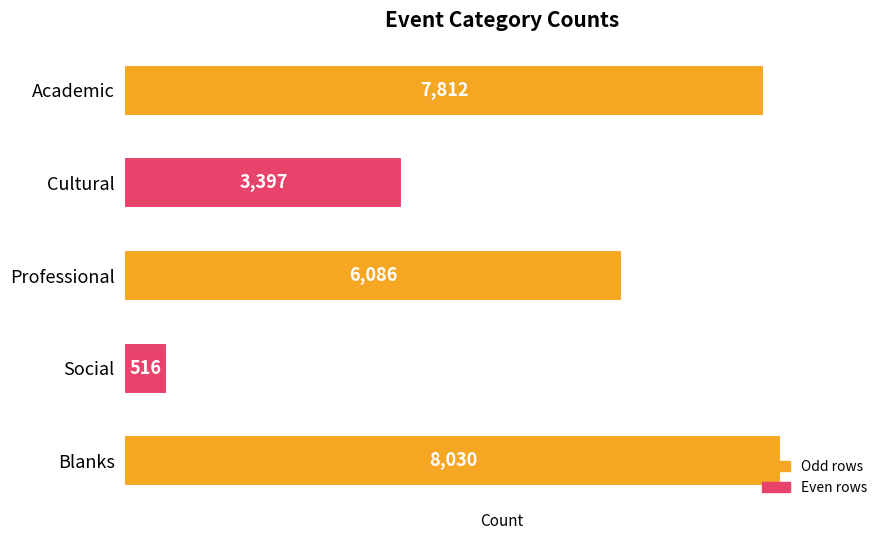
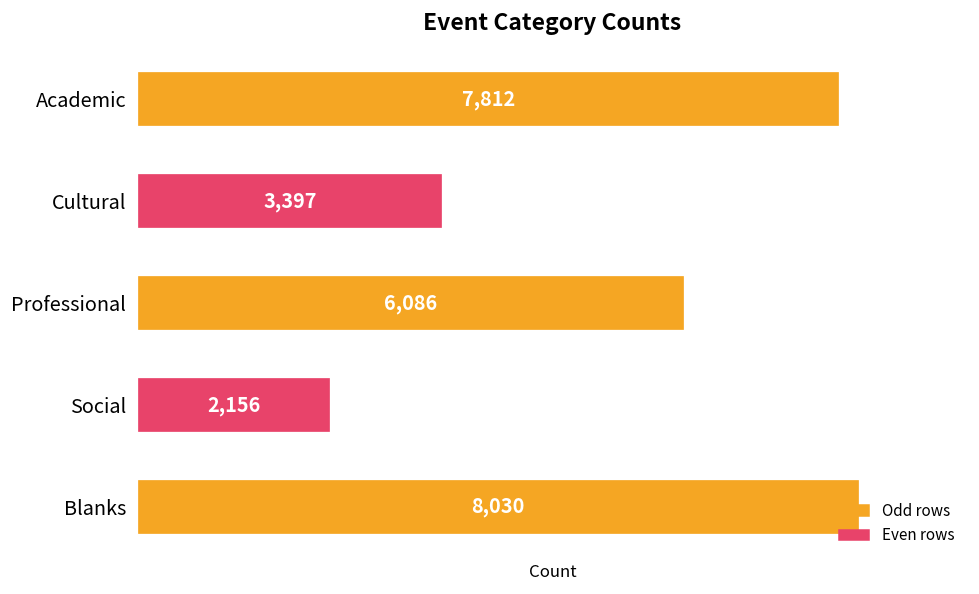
  {
    "Academic": "7,812",
    "Cultural": "3,397",
    "Professional": "6,086",
-   "Social": "516",
+   "Social": "2,156",
    "Blanks": "8,030"
  }
